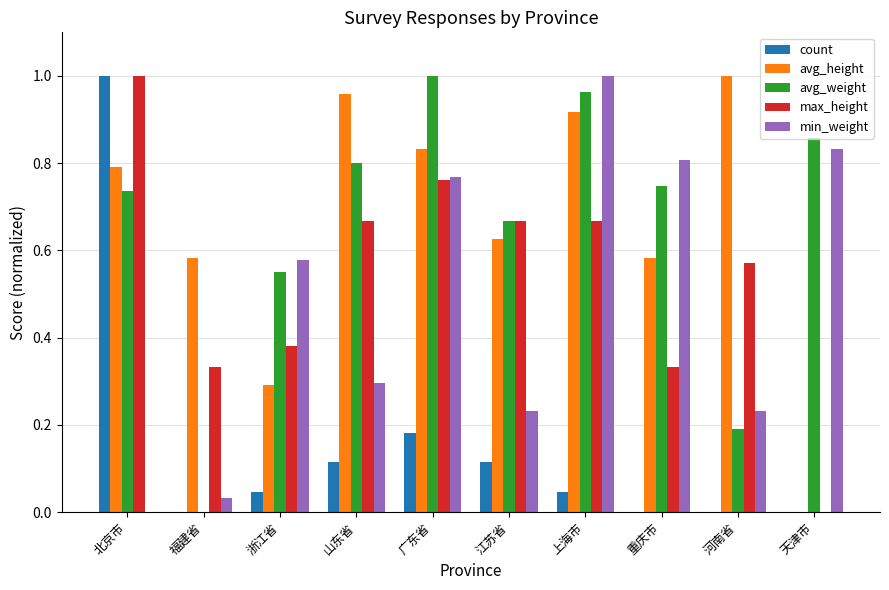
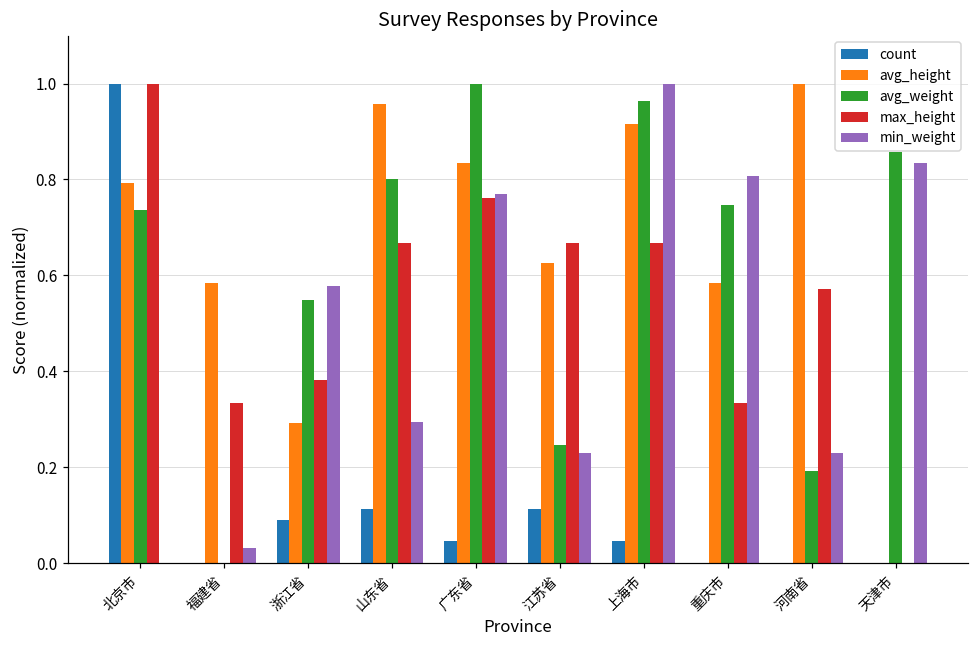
  {
    "count": {
      "北京市": 1.00,
      "福建省": 0.00,
-     "浙江省": 0.05,
+     "浙江省": 0.09,
      "山东省": 0.11,
-     "广东省": 0.18,
+     "广东省": 0.05,
      "江苏省": 0.11,
      "上海市": 0.05,
      "重庆市": 0.00,
      "河南省": 0.00,
      "天津市": 0.00
    },
    "avg_height": {
      "北京市": 0.79,
      "福建省": 0.58,
      "浙江省": 0.29,
      "山东省": 0.96,
      "广东省": 0.83,
      "江苏省": 0.63,
      "上海市": 0.92,
      "重庆市": 0.58,
      "河南省": 1.00,
      "天津市": 0.00
    },
    "avg_weight": {
      "北京市": 0.74,
      "福建省": 0.00,
      "浙江省": 0.55,
      "山东省": 0.80,
      "广东省": 1.00,
-     "江苏省": 0.67,
+     "江苏省": 0.25,
      "上海市": 0.96,
      "重庆市": 0.75,
      "河南省": 0.19
    },
    "max_height": {
      "北京市": 1.00,
      "福建省": 0.33,
      "浙江省": 0.38,
      "山东省": 0.67,
      "广东省": 0.76,
      "江苏省": 0.67,
      "上海市": 0.67,
      "重庆市": 0.33,
      "河南省": 0.57,
      "天津市": 0.00
    },
    "min_weight": {
      "北京市": 0.00,
      "福建省": 0.03,
      "浙江省": 0.58,
      "山东省": 0.29,
      "广东省": 0.77,
      "江苏省": 0.23,
      "上海市": 1.00,
      "重庆市": 0.81,
      "河南省": 0.23,
      "天津市": 0.83
    }
  }
